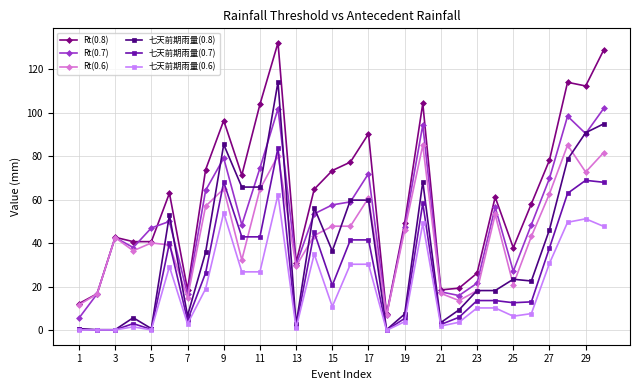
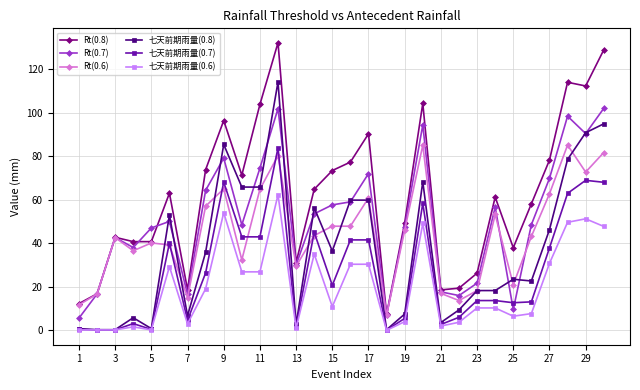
  {
    "Rt(0.7)": {
      "1": 6,
      "5": 47,
      "7": 17,
      "9": 79,
      "11": 75,
      "15": 58,
      "17": 72,
      "19": 48,
      "23": 22,
-     "25": 27,
+     "25": 10,
      "27": 70
    }
  }
